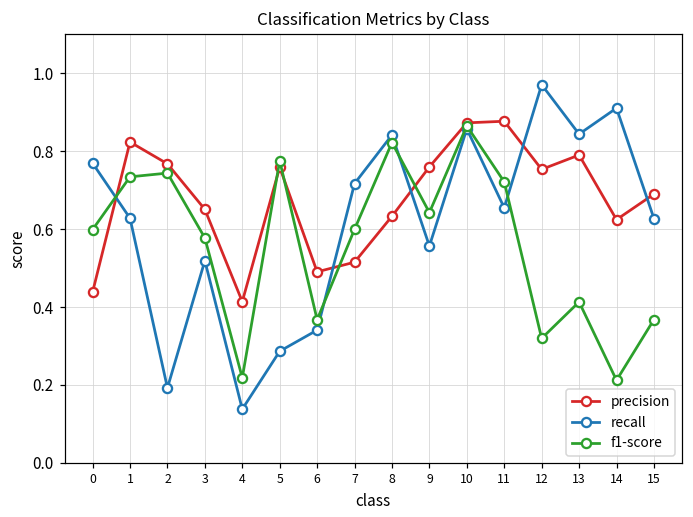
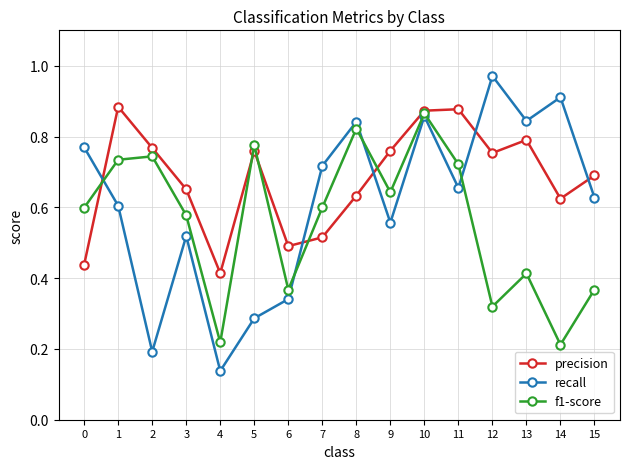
  {
    "precision": {
      "0": 0.44,
-     "1": 0.82,
+     "1": 0.88,
      "2": 0.77,
      "3": 0.65,
      "4": 0.41,
      "5": 0.76,
      "6": 0.49,
      "7": 0.52,
      "8": 0.63,
      "9": 0.76,
      "10": 0.87,
      "11": 0.88,
      "12": 0.75,
      "13": 0.79,
      "14": 0.62,
      "15": 0.69
    },
    "recall": {
      "0": 0.77,
-     "1": 0.63,
+     "1": 0.60,
      "2": 0.19,
      "3": 0.52,
      "4": 0.14,
      "5": 0.29,
      "6": 0.34,
      "7": 0.72,
      "8": 0.84,
      "9": 0.56,
      "10": 0.86,
      "11": 0.65,
      "12": 0.97,
      "13": 0.84,
      "14": 0.91,
      "15": 0.63
    },
    "f1-score": {
      "0": 0.60,
      "1": 0.73,
      "2": 0.74,
      "3": 0.58,
      "4": 0.22,
      "5": 0.78,
      "6": 0.37,
      "7": 0.60,
      "8": 0.82,
      "9": 0.64,
      "10": 0.87,
      "11": 0.72,
      "12": 0.32,
      "13": 0.41,
      "14": 0.21,
      "15": 0.37
    }
  }
